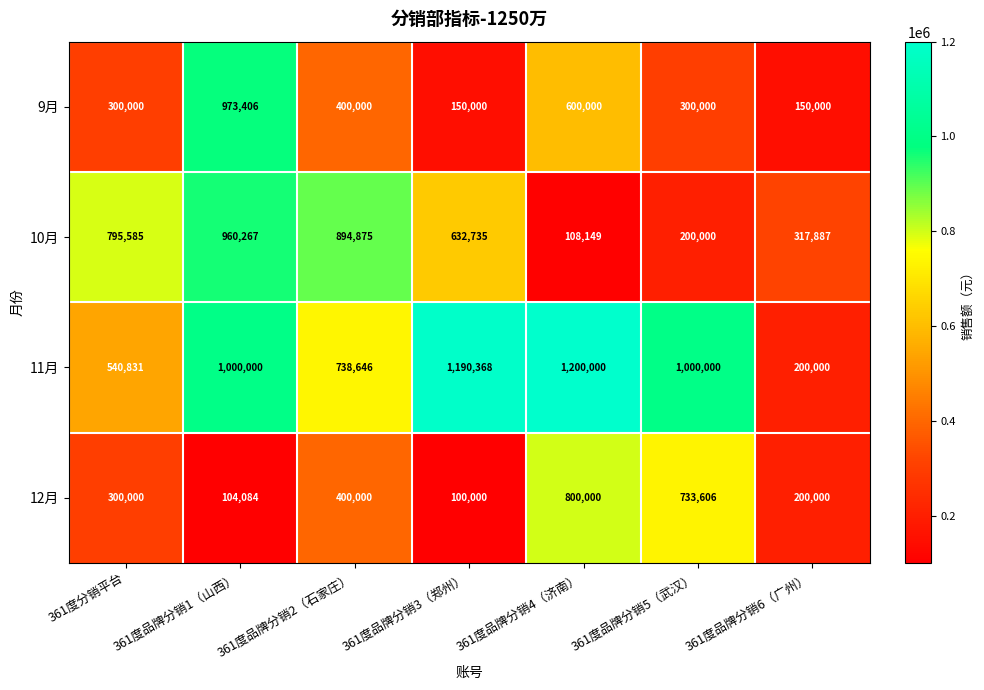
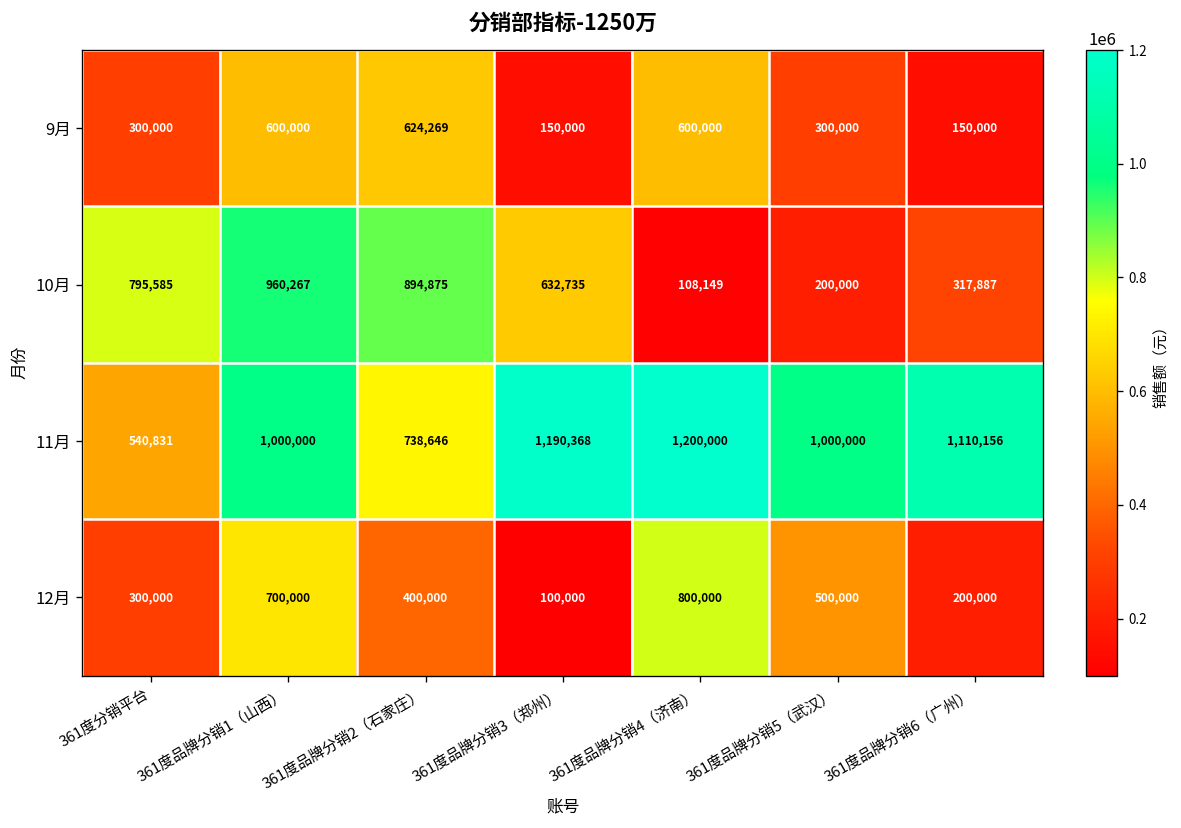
  {
    "9月": {
      "361度分销平台": "300,000",
-     "361度品牌分销1（山西）": "973,406",
-     "361度品牌分销2（石家庄）": "400,000",
+     "361度品牌分销1（山西）": "600,000",
+     "361度品牌分销2（石家庄）": "624,269",
      "361度品牌分销3（郑州）": "150,000",
      "361度品牌分销4（济南）": "600,000",
      "361度品牌分销5（武汉）": "300,000",
      "361度品牌分销6（广州）": "150,000"
    },
    "10月": {
      "361度分销平台": "795,585",
      "361度品牌分销1（山西）": "960,267",
      "361度品牌分销2（石家庄）": "894,875",
      "361度品牌分销3（郑州）": "632,735",
      "361度品牌分销4（济南）": "108,149",
      "361度品牌分销5（武汉）": "200,000",
      "361度品牌分销6（广州）": "317,887"
    },
    "11月": {
      "361度分销平台": "540,831",
      "361度品牌分销1（山西）": "1,000,000",
      "361度品牌分销2（石家庄）": "738,646",
      "361度品牌分销3（郑州）": "1,190,368",
      "361度品牌分销4（济南）": "1,200,000",
      "361度品牌分销5（武汉）": "1,000,000",
-     "361度品牌分销6（广州）": "200,000"
+     "361度品牌分销6（广州）": "1,110,156"
    },
    "12月": {
      "361度分销平台": "300,000",
-     "361度品牌分销1（山西）": "104,084",
+     "361度品牌分销1（山西）": "700,000",
      "361度品牌分销2（石家庄）": "400,000",
      "361度品牌分销3（郑州）": "100,000",
      "361度品牌分销4（济南）": "800,000",
-     "361度品牌分销5（武汉）": "733,606",
+     "361度品牌分销5（武汉）": "500,000",
      "361度品牌分销6（广州）": "200,000"
    }
  }
